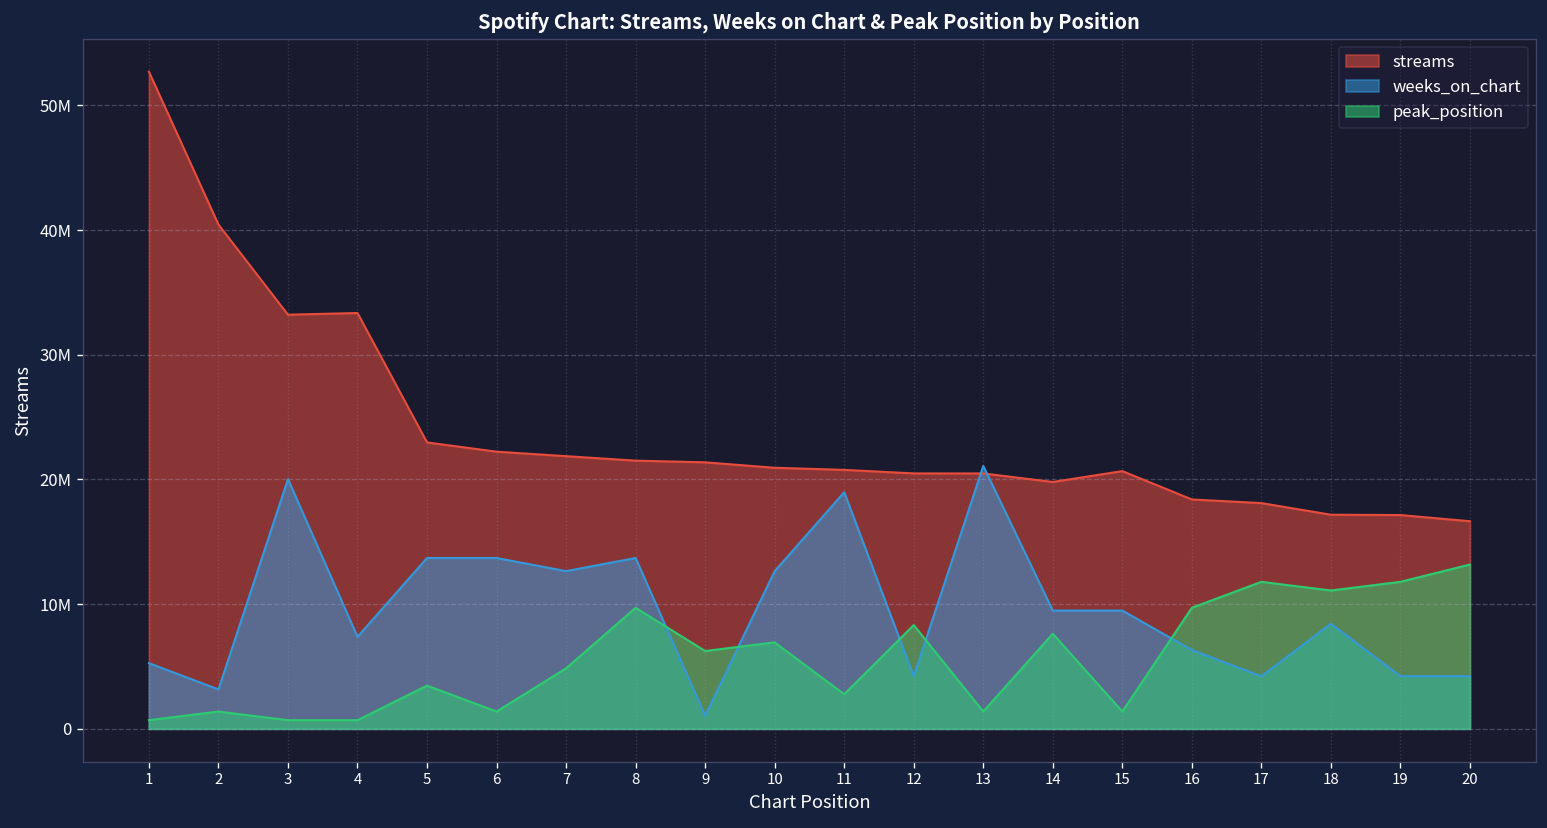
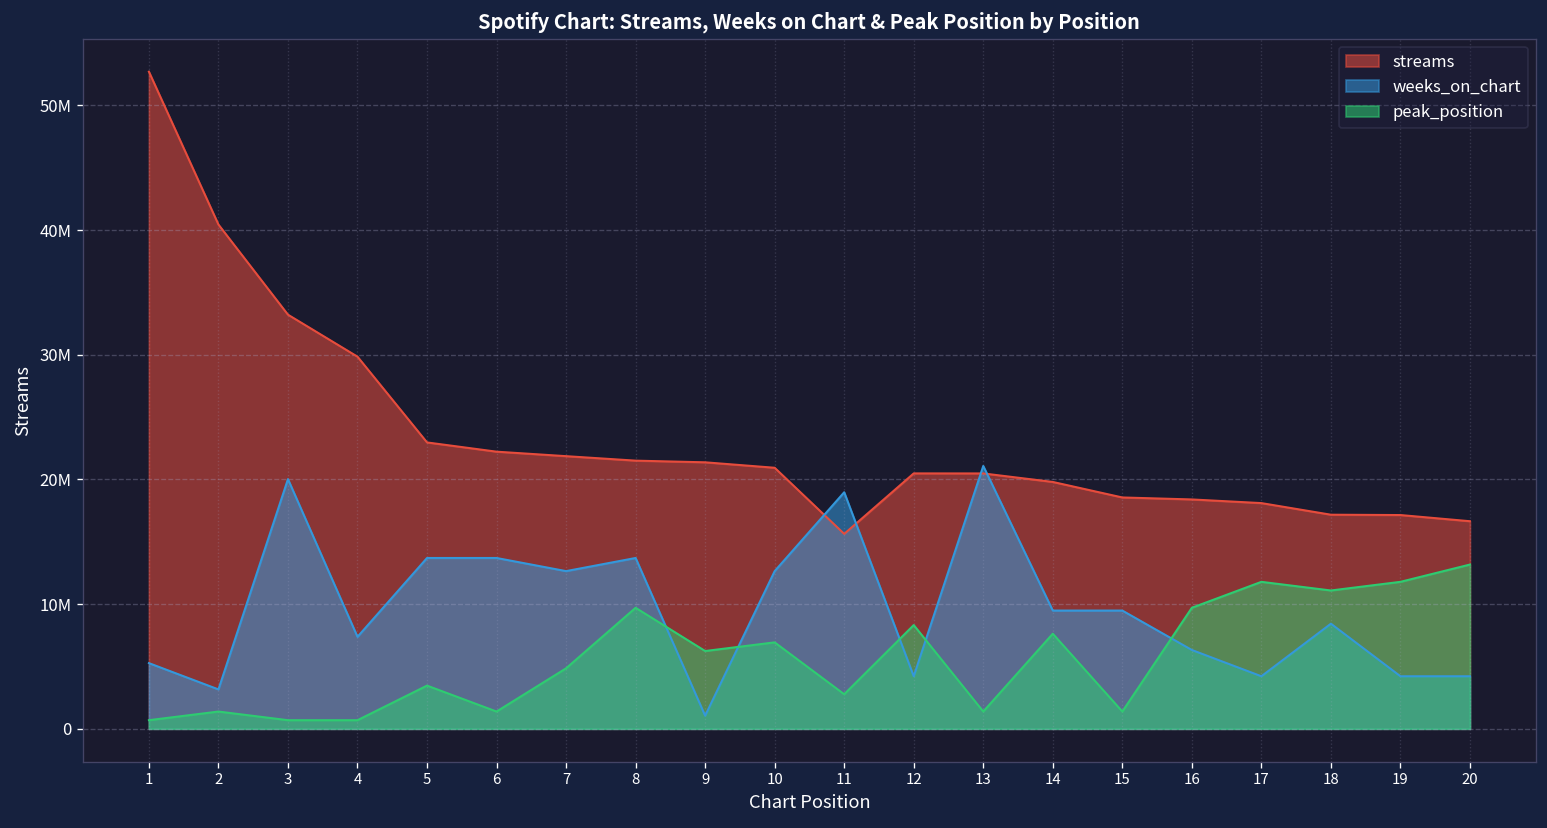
  {
    "streams": {
      "1": 52700000,
      "2": 40400000,
      "3": 33200000,
-     "4": 33400000,
+     "4": 29900000,
      "5": 23000000,
      "6": 22200000,
      "7": 21900000,
      "8": 21500000,
      "9": 21400000,
      "10": 20900000,
-     "11": 20800000,
+     "11": 15600000,
      "12": 20500000,
      "13": 20500000,
      "14": 19800000,
-     "15": 20700000,
+     "15": 18600000,
      "16": 18400000,
      "17": 18100000,
      "18": 17200000,
      "19": 17100000,
      "20": 16700000
    },
    "weeks_on_chart": {
      "1": 5300000,
      "2": 3200000,
      "3": 20000000,
      "4": 7400000,
      "5": 13700000,
      "6": 13700000,
      "7": 12700000,
      "8": 13700000,
      "9": 1100000,
      "10": 12700000,
      "11": 19000000,
      "12": 4200000,
      "13": 21100000,
      "14": 9500000,
      "15": 9500000,
      "16": 6300000,
      "17": 4200000,
      "18": 8400000,
      "19": 4200000,
      "20": 4200000
    },
    "peak_position": {
      "1": 700000,
      "2": 1400000,
      "3": 700000,
      "4": 700000,
      "5": 3500000,
      "6": 1400000,
      "7": 4900000,
      "8": 9700000,
      "9": 6200000,
      "10": 6900000,
      "11": 2800000,
      "12": 8300000,
      "13": 1400000,
      "14": 7600000,
      "15": 1400000,
      "16": 9700000,
      "17": 11800000,
      "18": 11100000,
      "19": 11800000,
      "20": 13200000
    }
  }
